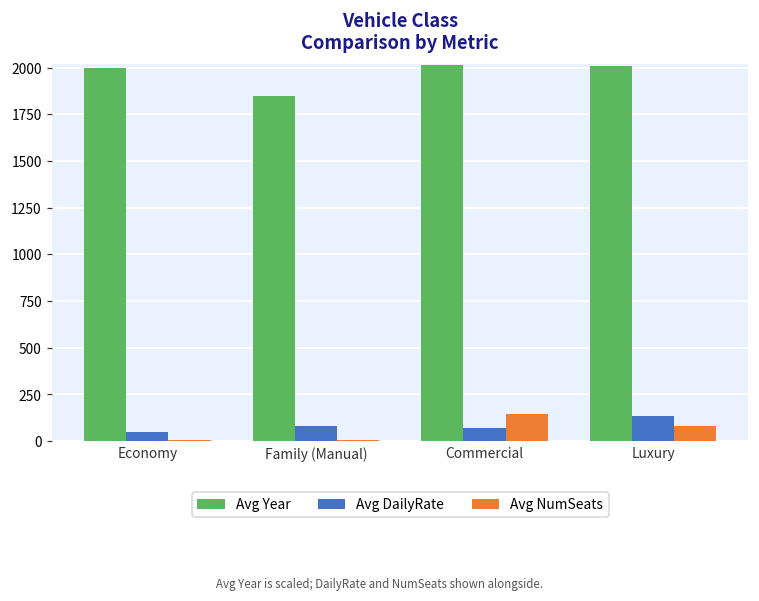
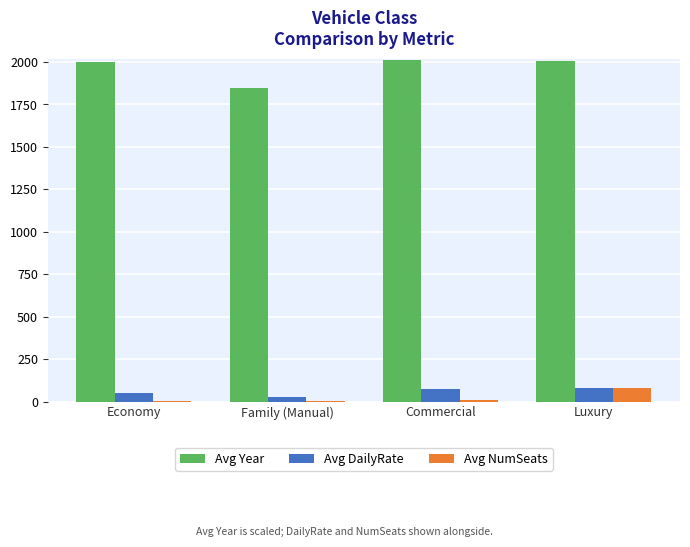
  {
    "Avg Year": {
      "Economy": 2000,
      "Family (Manual)": 1850,
      "Commercial": 2010,
      "Luxury": 2010
    },
    "Avg DailyRate": {
      "Economy": 50,
-     "Family (Manual)": 80,
+     "Family (Manual)": 30,
      "Commercial": 70,
-     "Luxury": 140
+     "Luxury": 80
    },
    "Avg NumSeats": {
-     "Commercial": 150,
+     "Commercial": 10,
      "Luxury": 80
    }
  }
